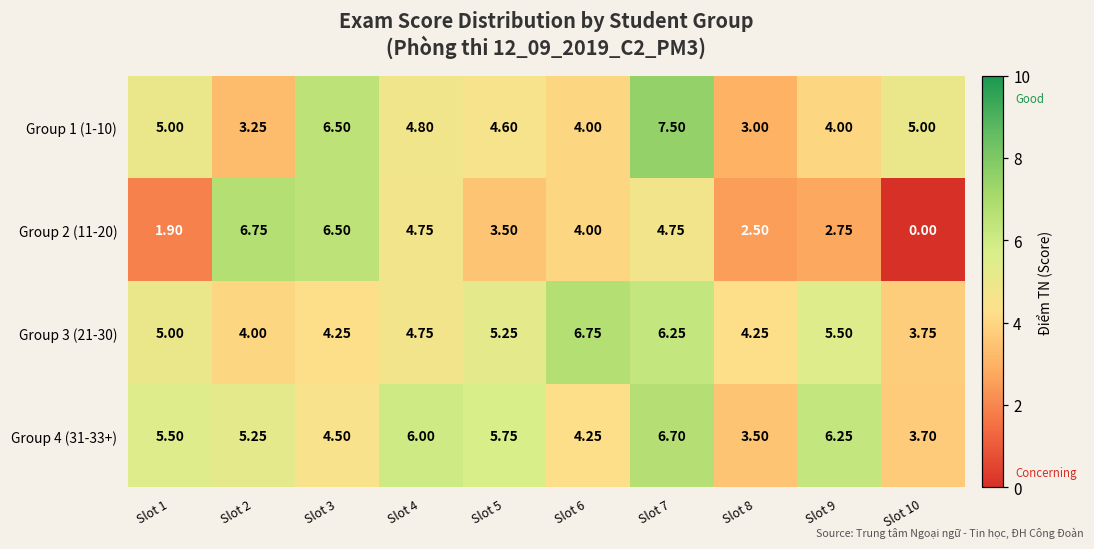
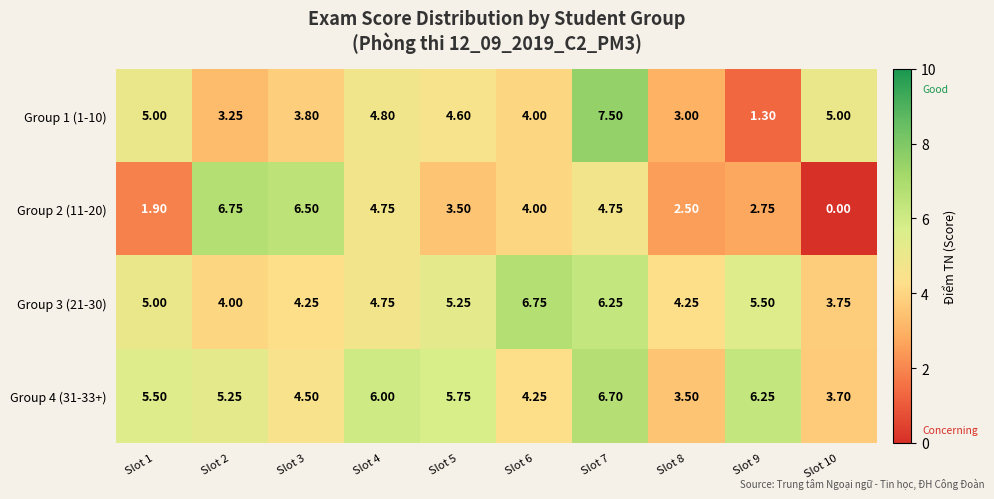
  {
    "Group 1 (1-10)": {
      "Slot 1": 5.00,
      "Slot 2": 3.25,
-     "Slot 3": 6.50,
+     "Slot 3": 3.80,
      "Slot 4": 4.80,
      "Slot 5": 4.60,
      "Slot 6": 4.00,
      "Slot 7": 7.50,
      "Slot 8": 3.00,
-     "Slot 9": 4.00,
+     "Slot 9": 1.30,
      "Slot 10": 5.00
    },
    "Group 2 (11-20)": {
      "Slot 1": 1.90,
      "Slot 2": 6.75,
      "Slot 3": 6.50,
      "Slot 4": 4.75,
      "Slot 5": 3.50,
      "Slot 6": 4.00,
      "Slot 7": 4.75,
      "Slot 8": 2.50,
      "Slot 9": 2.75,
      "Slot 10": 0.00
    },
    "Group 3 (21-30)": {
      "Slot 1": 5.00,
      "Slot 2": 4.00,
      "Slot 3": 4.25,
      "Slot 4": 4.75,
      "Slot 5": 5.25,
      "Slot 6": 6.75,
      "Slot 7": 6.25,
      "Slot 8": 4.25,
      "Slot 9": 5.50,
      "Slot 10": 3.75
    },
    "Group 4 (31-33+)": {
      "Slot 1": 5.50,
      "Slot 2": 5.25,
      "Slot 3": 4.50,
      "Slot 4": 6.00,
      "Slot 5": 5.75,
      "Slot 6": 4.25,
      "Slot 7": 6.70,
      "Slot 8": 3.50,
      "Slot 9": 6.25,
      "Slot 10": 3.70
    }
  }
